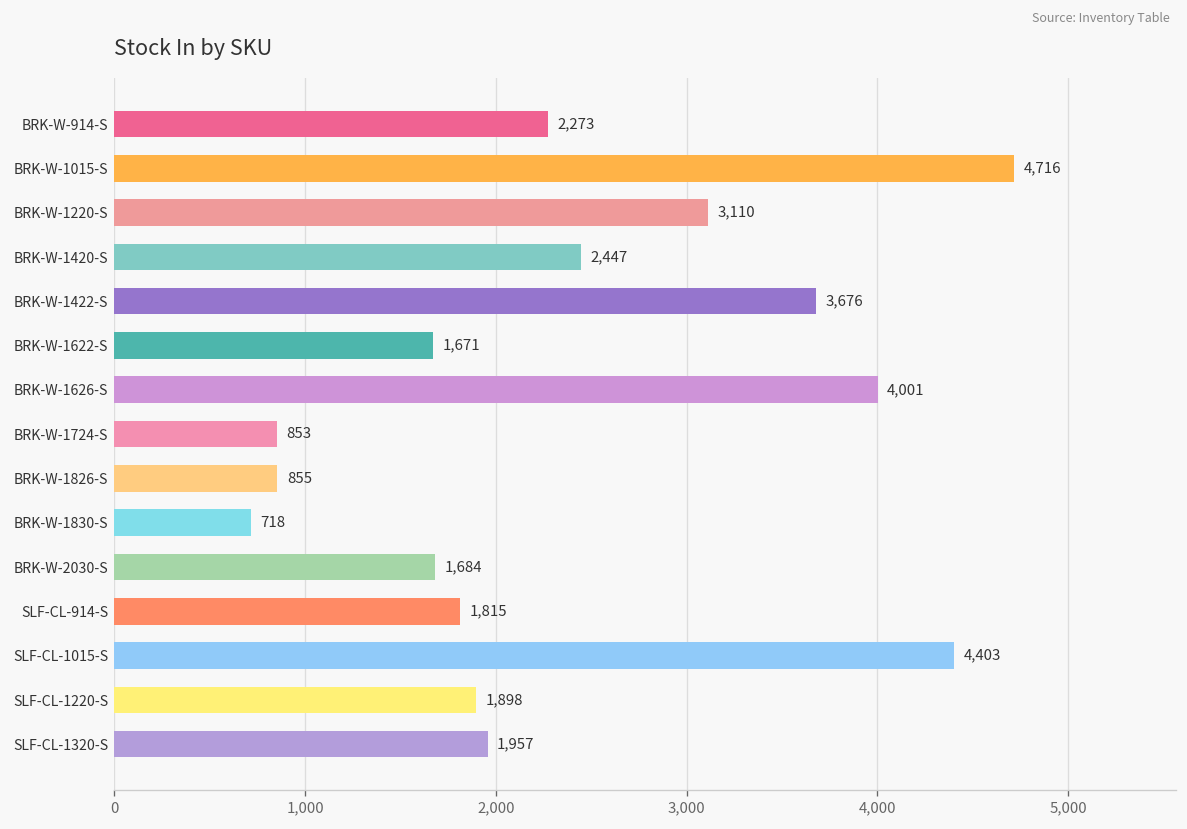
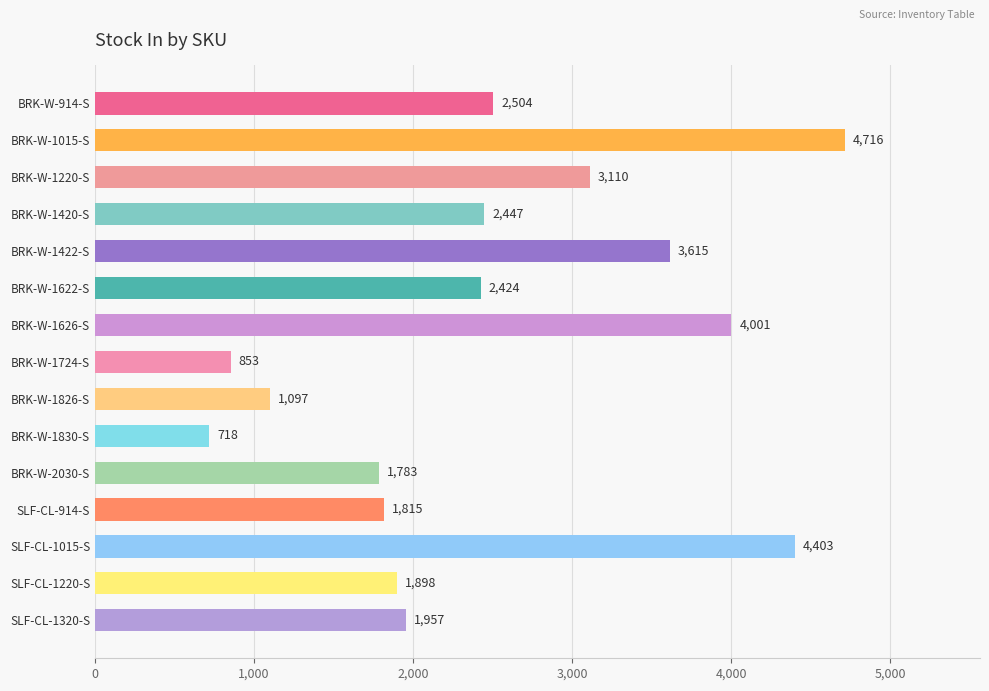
  {
-   "BRK-W-914-S": "2,273",
+   "BRK-W-914-S": "2,504",
    "BRK-W-1015-S": "4,716",
    "BRK-W-1220-S": "3,110",
    "BRK-W-1420-S": "2,447",
-   "BRK-W-1422-S": "3,676",
-   "BRK-W-1622-S": "1,671",
+   "BRK-W-1422-S": "3,615",
+   "BRK-W-1622-S": "2,424",
    "BRK-W-1626-S": "4,001",
    "BRK-W-1724-S": "853",
-   "BRK-W-1826-S": "855",
+   "BRK-W-1826-S": "1,097",
    "BRK-W-1830-S": "718",
-   "BRK-W-2030-S": "1,684",
+   "BRK-W-2030-S": "1,783",
    "SLF-CL-914-S": "1,815",
    "SLF-CL-1015-S": "4,403",
    "SLF-CL-1220-S": "1,898",
    "SLF-CL-1320-S": "1,957"
  }
